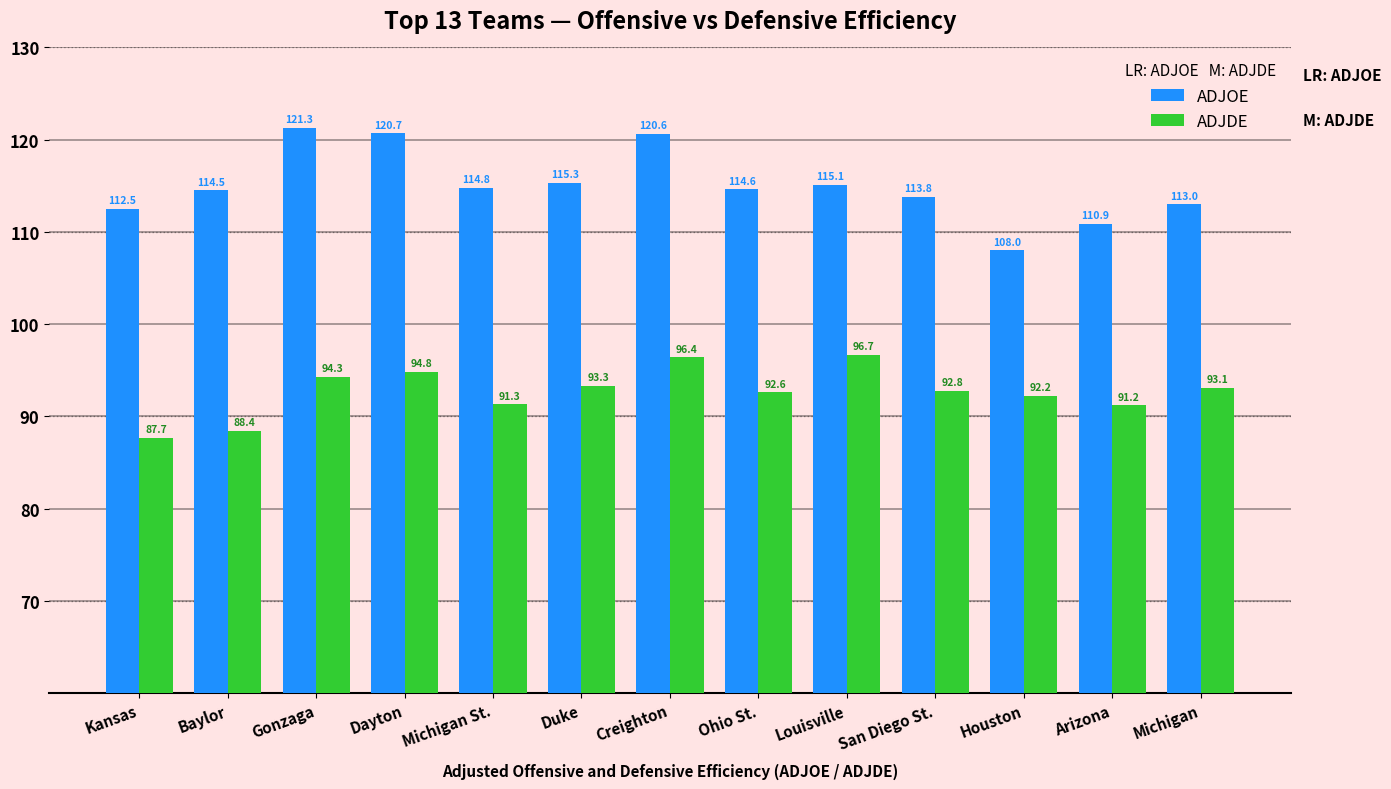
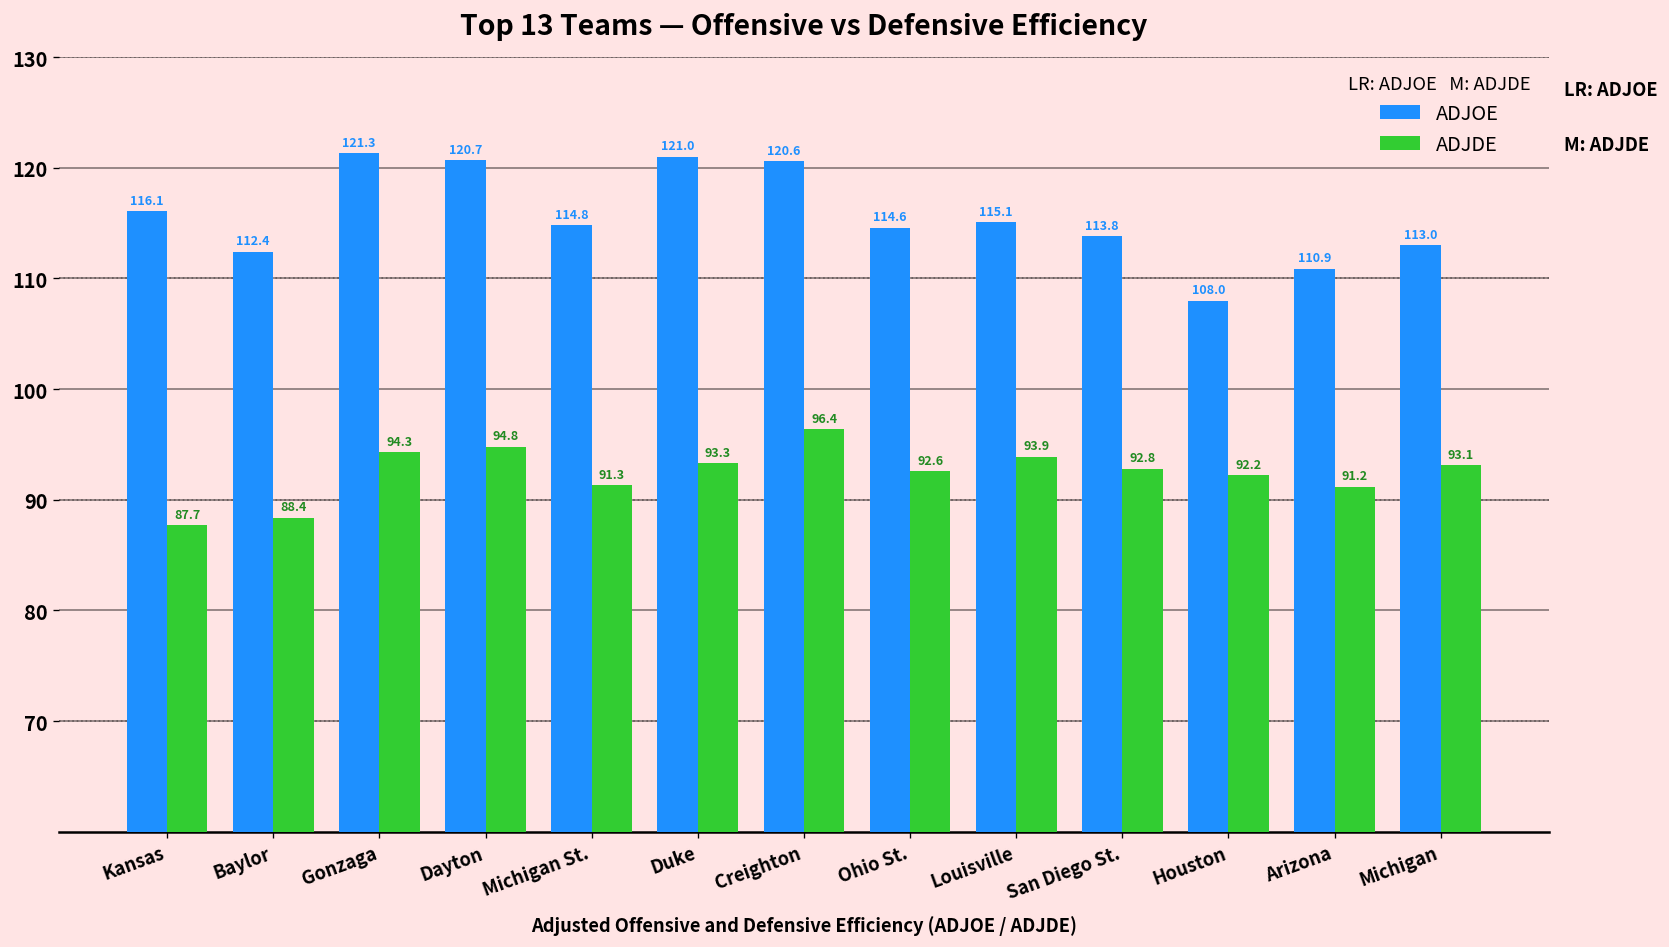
  {
    "ADJOE": {
-     "Kansas": 112.5,
-     "Baylor": 114.5,
+     "Kansas": 116.1,
+     "Baylor": 112.4,
      "Gonzaga": 121.3,
      "Dayton": 120.7,
      "Michigan St.": 114.8,
-     "Duke": 115.3,
+     "Duke": 121.0,
      "Creighton": 120.6,
      "Ohio St.": 114.6,
      "Louisville": 115.1,
      "San Diego St.": 113.8,
      "Houston": 108.0,
      "Arizona": 110.9,
      "Michigan": 113.0
    },
    "ADJDE": {
      "Kansas": 87.7,
      "Baylor": 88.4,
      "Gonzaga": 94.3,
      "Dayton": 94.8,
      "Michigan St.": 91.3,
      "Duke": 93.3,
      "Creighton": 96.4,
      "Ohio St.": 92.6,
-     "Louisville": 96.7,
+     "Louisville": 93.9,
      "San Diego St.": 92.8,
      "Houston": 92.2,
      "Arizona": 91.2,
      "Michigan": 93.1
    }
  }
